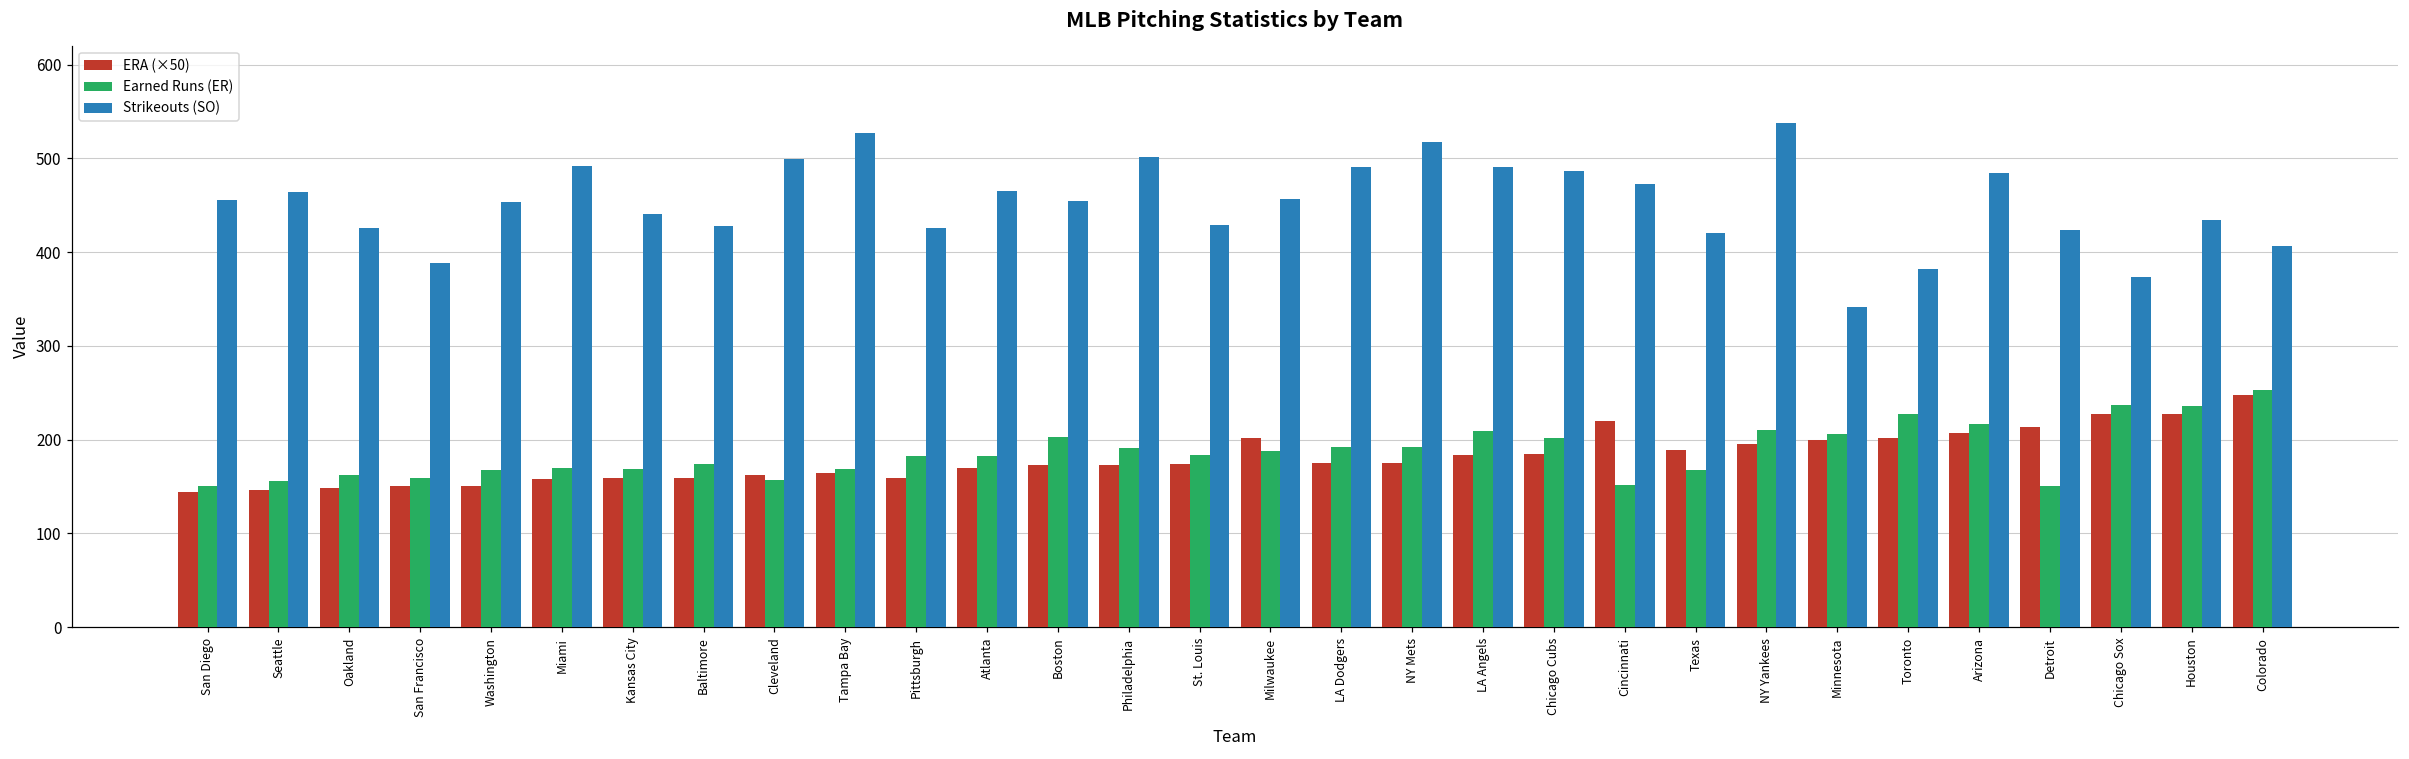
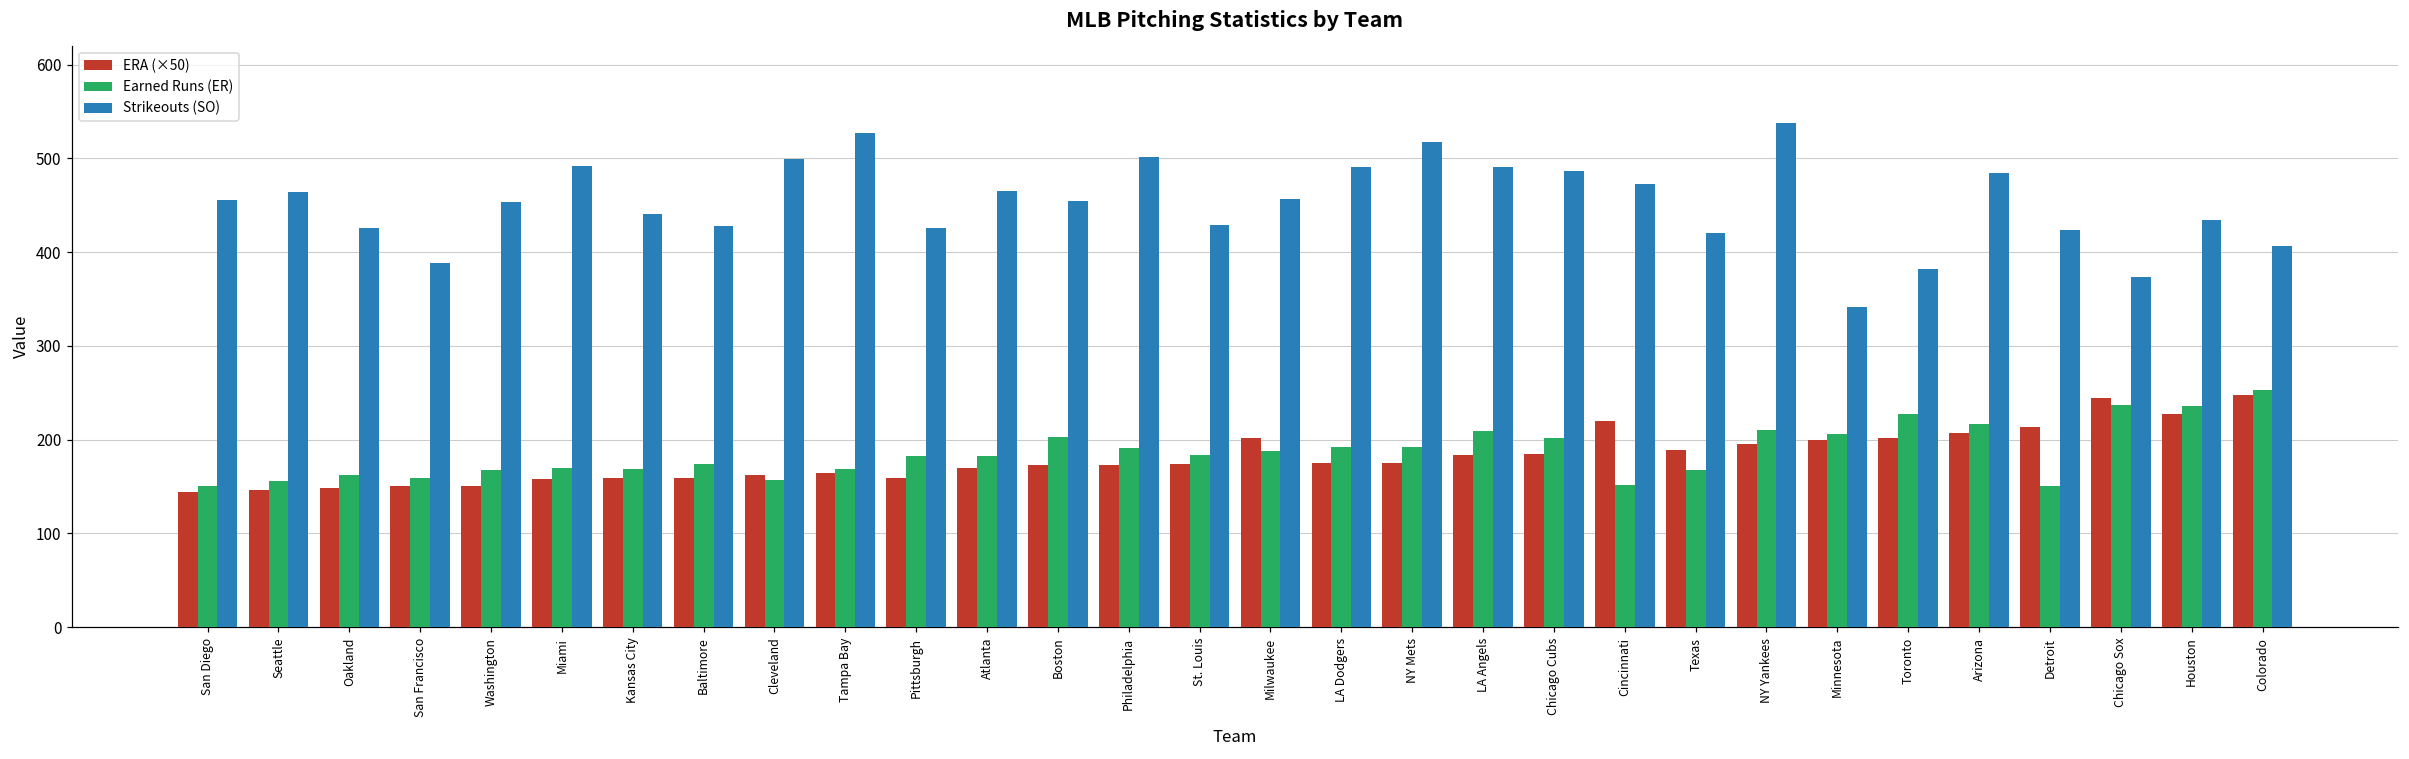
  {
    "ERA (×50)": {
      "San Diego": 140,
      "Seattle": 150,
      "Oakland": 150,
      "San Francisco": 150,
      "Washington": 150,
      "Miami": 160,
      "Kansas City": 160,
      "Baltimore": 160,
      "Cleveland": 160,
      "Tampa Bay": 160,
      "Pittsburgh": 160,
      "Atlanta": 170,
      "Boston": 170,
      "Philadelphia": 170,
      "St. Louis": 170,
      "Milwaukee": 200,
      "LA Dodgers": 180,
      "NY Mets": 180,
      "LA Angels": 180,
      "Chicago Cubs": 190,
      "Cincinnati": 220,
      "Texas": 190,
      "NY Yankees": 200,
      "Minnesota": 200,
      "Toronto": 200,
      "Arizona": 210,
      "Detroit": 210,
-     "Chicago Sox": 230,
+     "Chicago Sox": 240,
      "Houston": 230,
      "Colorado": 250
    },
    "Earned Runs (ER)": {
      "San Diego": 150,
      "Seattle": 160,
      "Oakland": 160,
      "San Francisco": 160,
      "Washington": 170,
      "Miami": 170,
      "Kansas City": 170,
      "Baltimore": 170,
      "Cleveland": 160,
      "Tampa Bay": 170,
      "Pittsburgh": 180,
      "Atlanta": 180,
      "Boston": 200,
      "Philadelphia": 190,
      "St. Louis": 180,
      "Milwaukee": 190,
      "LA Dodgers": 190,
      "NY Mets": 190,
      "LA Angels": 210,
      "Chicago Cubs": 200,
      "Cincinnati": 150,
      "Texas": 170,
      "NY Yankees": 210,
      "Minnesota": 210,
      "Toronto": 230,
      "Arizona": 220,
      "Detroit": 150,
      "Chicago Sox": 240,
      "Houston": 240,
      "Colorado": 250
    },
    "Strikeouts (SO)": {
      "San Diego": 460,
      "Seattle": 460,
      "Oakland": 430,
      "San Francisco": 390,
      "Washington": 450,
      "Miami": 490,
      "Kansas City": 440,
      "Baltimore": 430,
      "Cleveland": 500,
      "Tampa Bay": 530,
      "Pittsburgh": 430,
      "Atlanta": 470,
      "Boston": 460,
      "Philadelphia": 500,
      "St. Louis": 430,
      "Milwaukee": 460,
      "LA Dodgers": 490,
      "NY Mets": 520,
      "LA Angels": 490,
      "Chicago Cubs": 490,
      "Cincinnati": 470,
      "Texas": 420,
      "NY Yankees": 540,
      "Minnesota": 340,
      "Toronto": 380,
      "Arizona": 480,
      "Detroit": 420,
      "Chicago Sox": 370,
      "Houston": 430,
      "Colorado": 410
    }
  }
